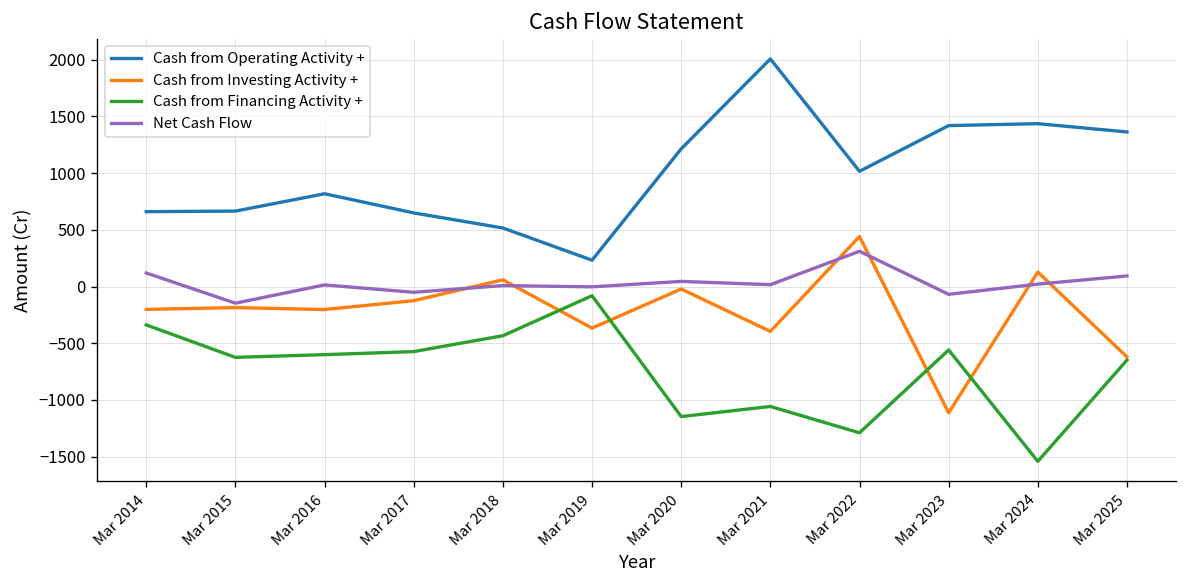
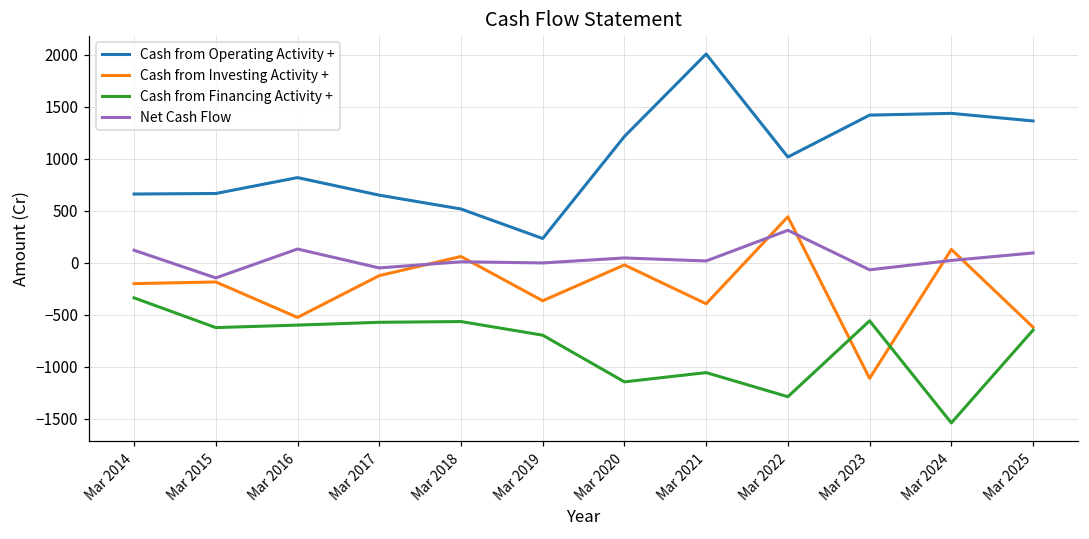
  {
    "Cash from Operating Activity +": {
      "Mar 2014": 700,
      "Mar 2015": 700,
      "Mar 2016": 800,
      "Mar 2017": 600,
      "Mar 2018": 500,
      "Mar 2019": 200,
      "Mar 2020": 1200,
      "Mar 2021": 2000,
      "Mar 2022": 1000,
      "Mar 2023": 1400,
      "Mar 2024": 1400,
      "Mar 2025": 1400
    },
    "Cash from Investing Activity +": {
      "Mar 2014": -200,
      "Mar 2015": -200,
-     "Mar 2016": -200,
+     "Mar 2016": -500,
      "Mar 2017": -100,
      "Mar 2018": 100,
      "Mar 2019": -400,
      "Mar 2020": 0,
      "Mar 2021": -400,
      "Mar 2022": 400,
      "Mar 2023": -1100,
      "Mar 2024": 100,
      "Mar 2025": -600
    },
    "Cash from Financing Activity +": {
      "Mar 2014": -300,
      "Mar 2015": -600,
      "Mar 2016": -600,
      "Mar 2017": -600,
-     "Mar 2018": -400,
-     "Mar 2019": -100,
+     "Mar 2018": -600,
+     "Mar 2019": -700,
      "Mar 2020": -1100,
      "Mar 2021": -1100,
      "Mar 2022": -1300,
      "Mar 2023": -600,
      "Mar 2024": -1500,
      "Mar 2025": -600
    },
    "Net Cash Flow": {
      "Mar 2014": 100,
      "Mar 2015": -100,
-     "Mar 2016": 0,
+     "Mar 2016": 100,
      "Mar 2017": -100,
      "Mar 2018": 0,
      "Mar 2019": 0,
      "Mar 2020": 0,
      "Mar 2021": 0,
      "Mar 2022": 300,
      "Mar 2023": -100,
      "Mar 2024": 0,
      "Mar 2025": 100
    }
  }
